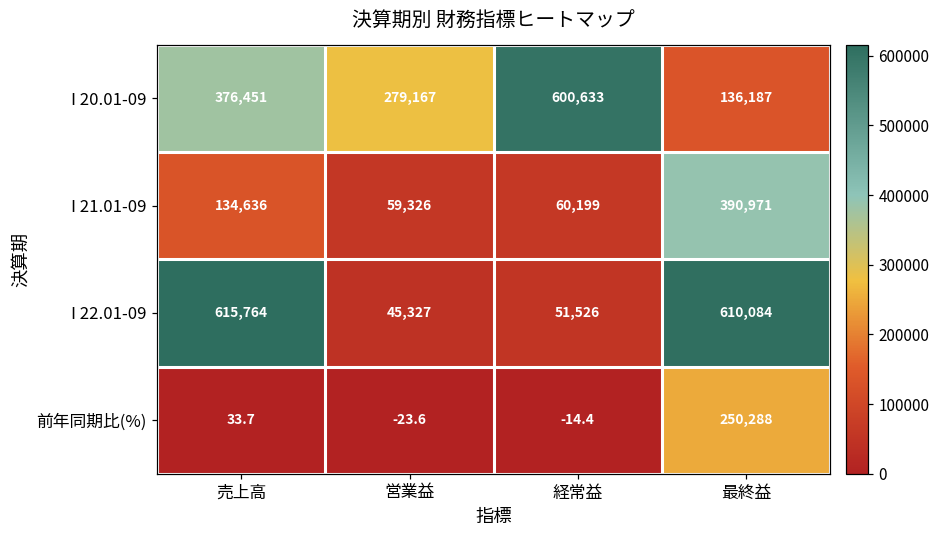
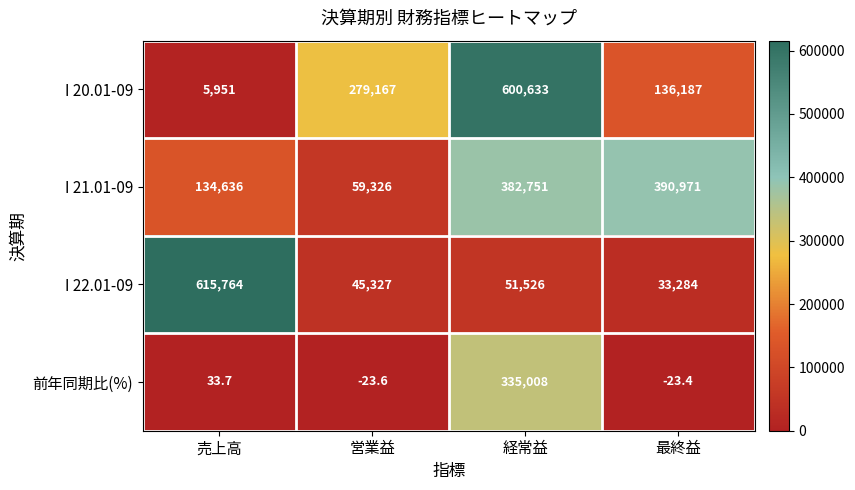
  {
    "I 20.01-09": {
-     "売上高": "376,451",
+     "売上高": "5,951",
      "営業益": "279,167",
      "経常益": "600,633",
      "最終益": "136,187"
    },
    "I 21.01-09": {
      "売上高": "134,636",
      "営業益": "59,326",
-     "経常益": "60,199",
+     "経常益": "382,751",
      "最終益": "390,971"
    },
    "I 22.01-09": {
      "売上高": "615,764",
      "営業益": "45,327",
      "経常益": "51,526",
-     "最終益": "610,084"
+     "最終益": "33,284"
    },
    "前年同期比(%)": {
      "売上高": "33.7",
      "営業益": "-23.6",
-     "経常益": "-14.4",
-     "最終益": "250,288"
+     "経常益": "335,008",
+     "最終益": "-23.4"
    }
  }
